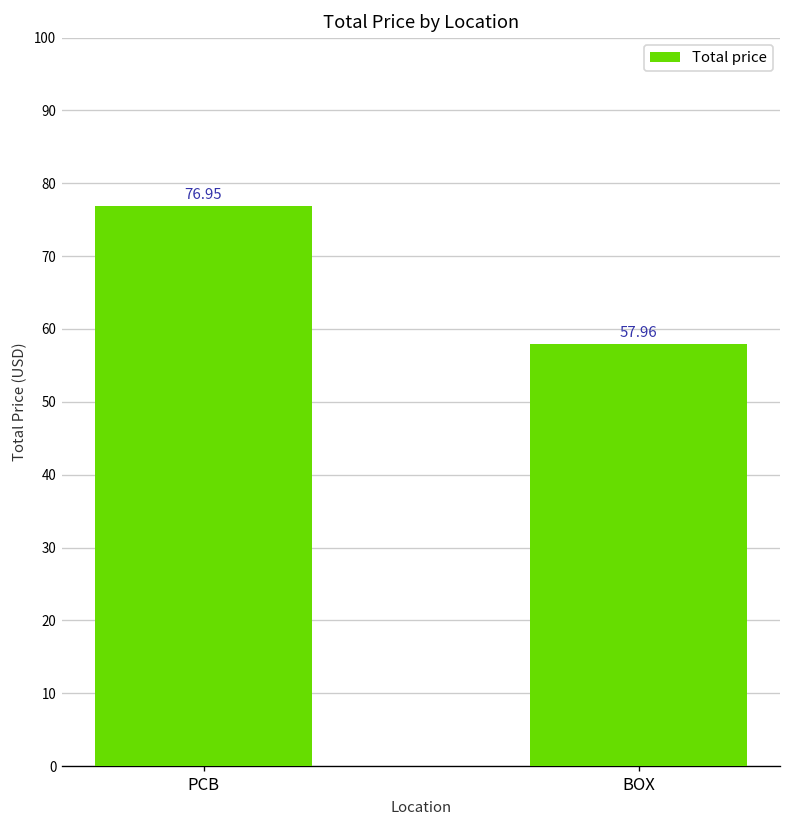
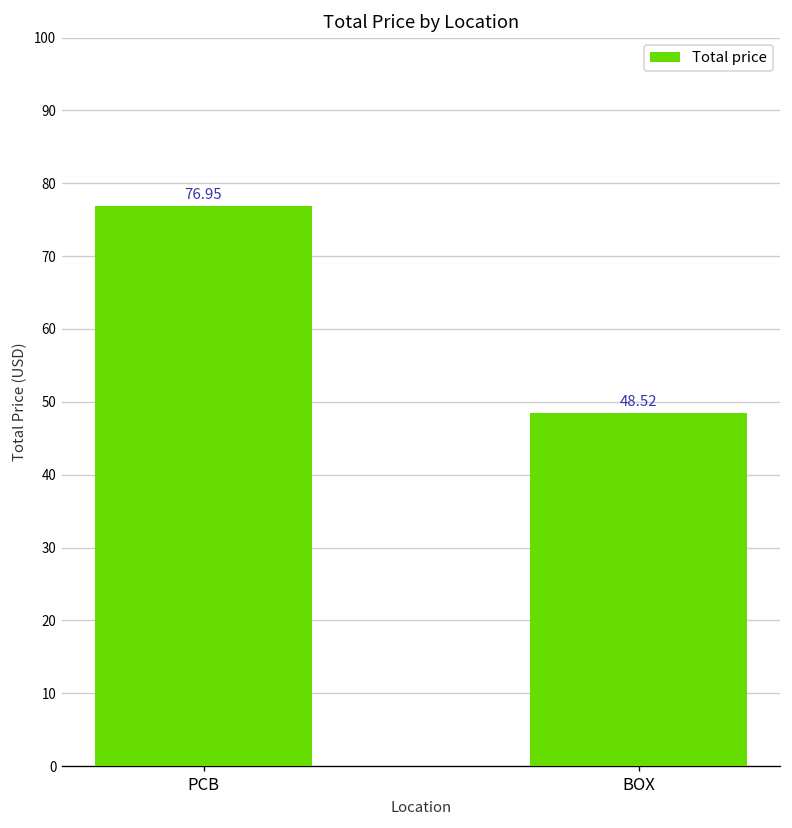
  {
    "PCB": 76.95,
-   "BOX": 57.96
+   "BOX": 48.52
  }
